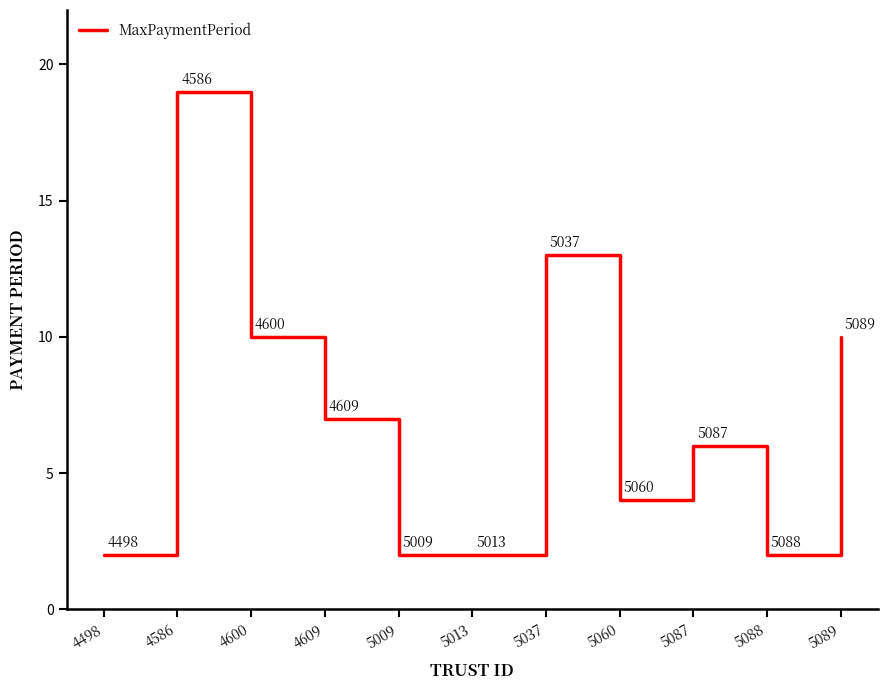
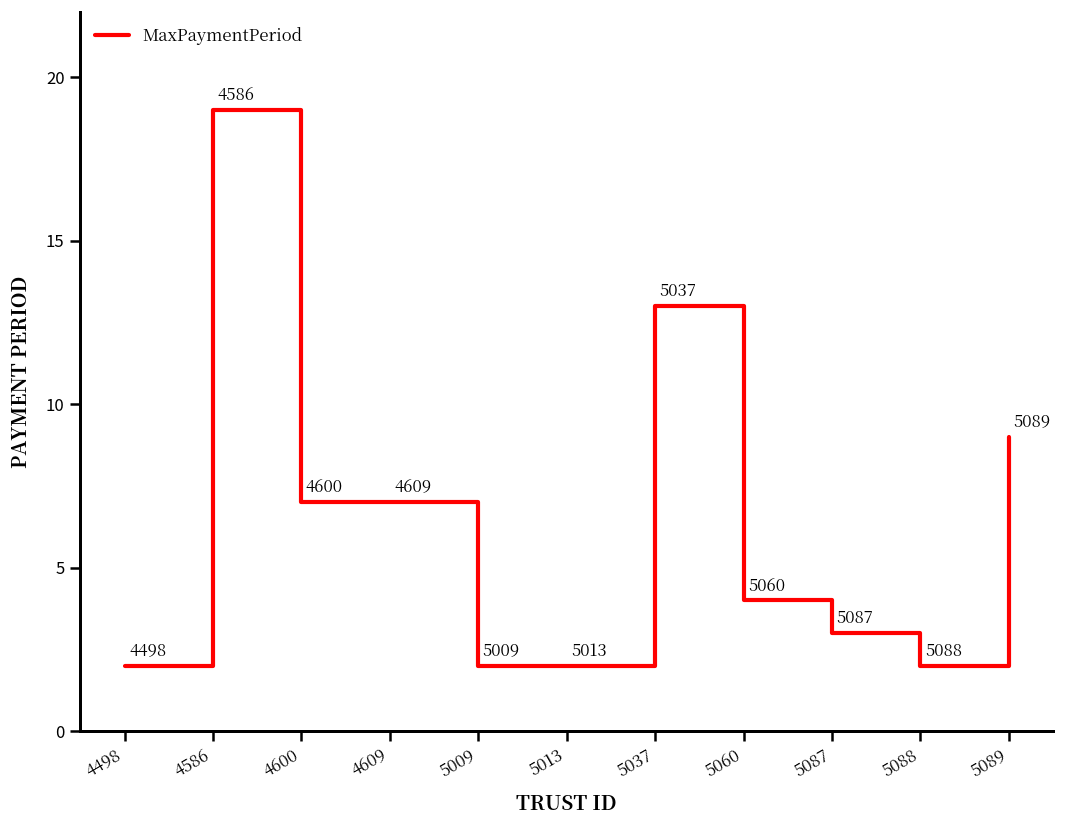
  {
-   "4600": 10,
-   "5087": 6,
-   "5089": 10
+   "4600": 7,
+   "5087": 3,
+   "5089": 9
  }
